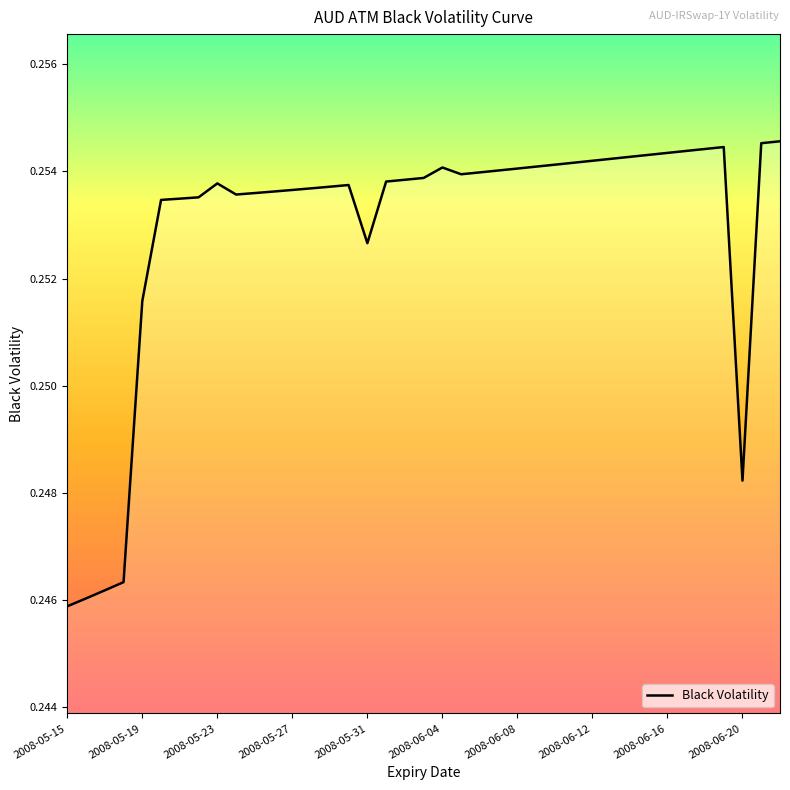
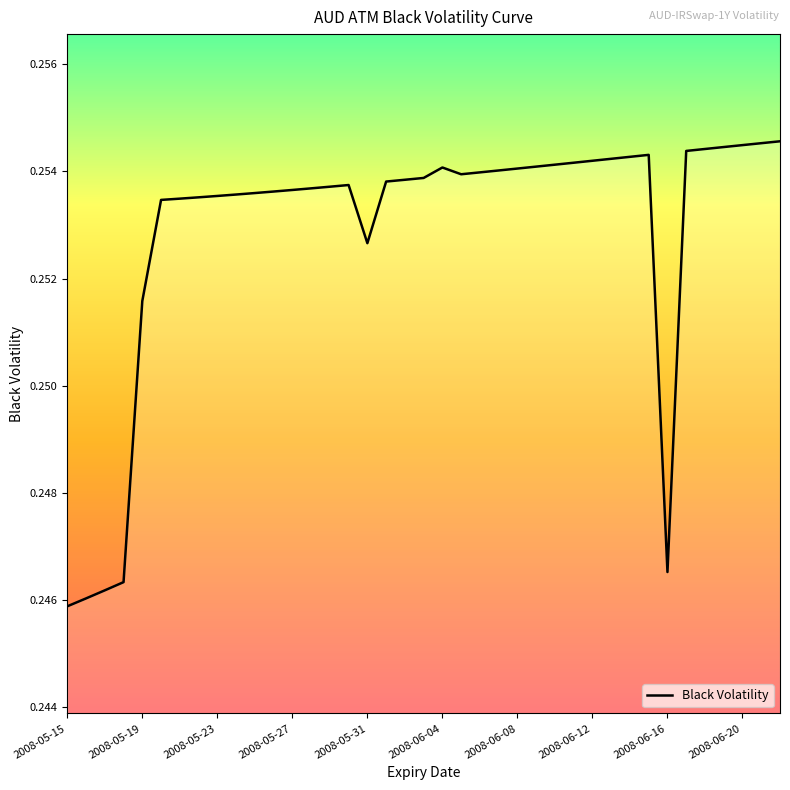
  {
    "2008-05-15": 0.2459,
    "2008-05-19": 0.2516,
-   "2008-05-23": 0.2538,
+   "2008-05-23": 0.2535,
    "2008-05-27": 0.2537,
    "2008-05-31": 0.2527,
    "2008-06-04": 0.2541,
    "2008-06-08": 0.2541,
    "2008-06-12": 0.2542,
-   "2008-06-16": 0.2543,
-   "2008-06-20": 0.2482
+   "2008-06-16": 0.2465,
+   "2008-06-20": 0.2545
  }
